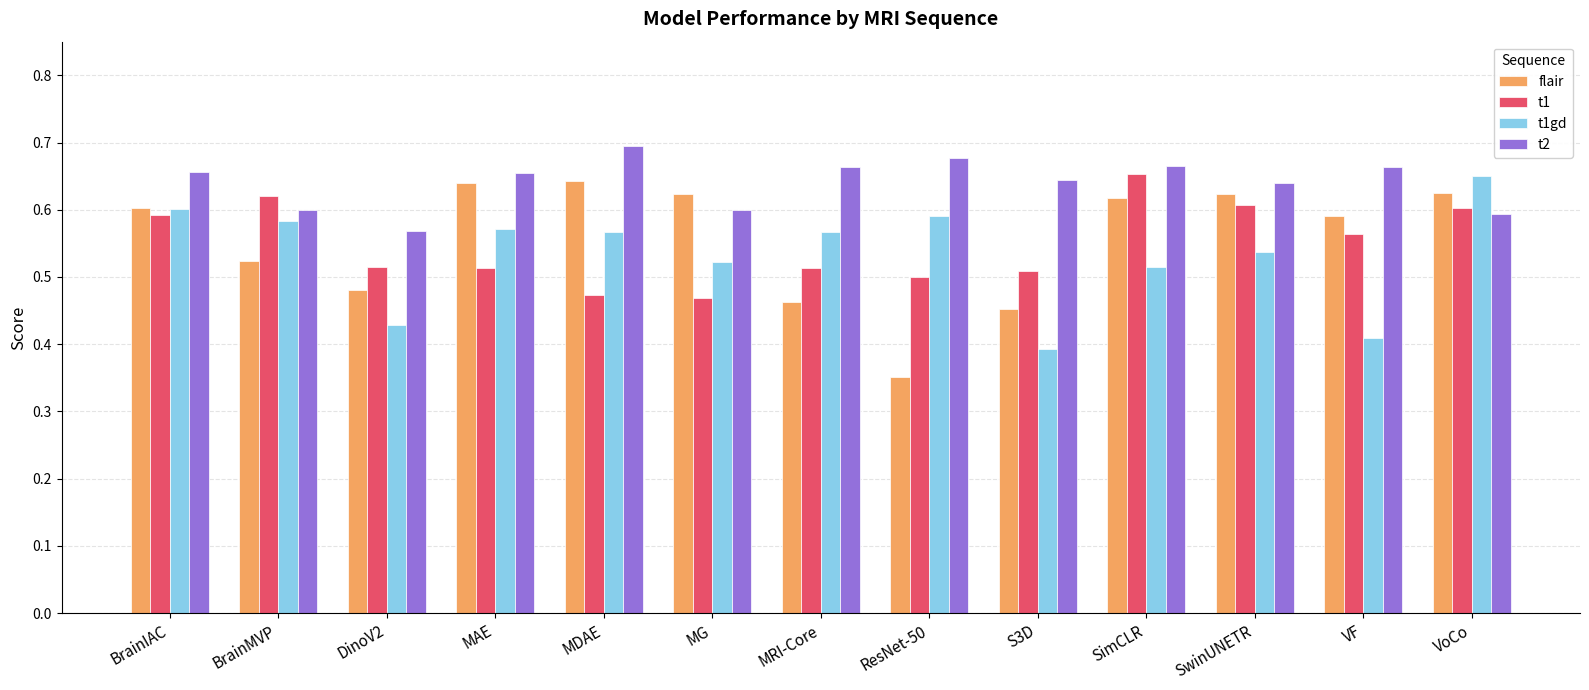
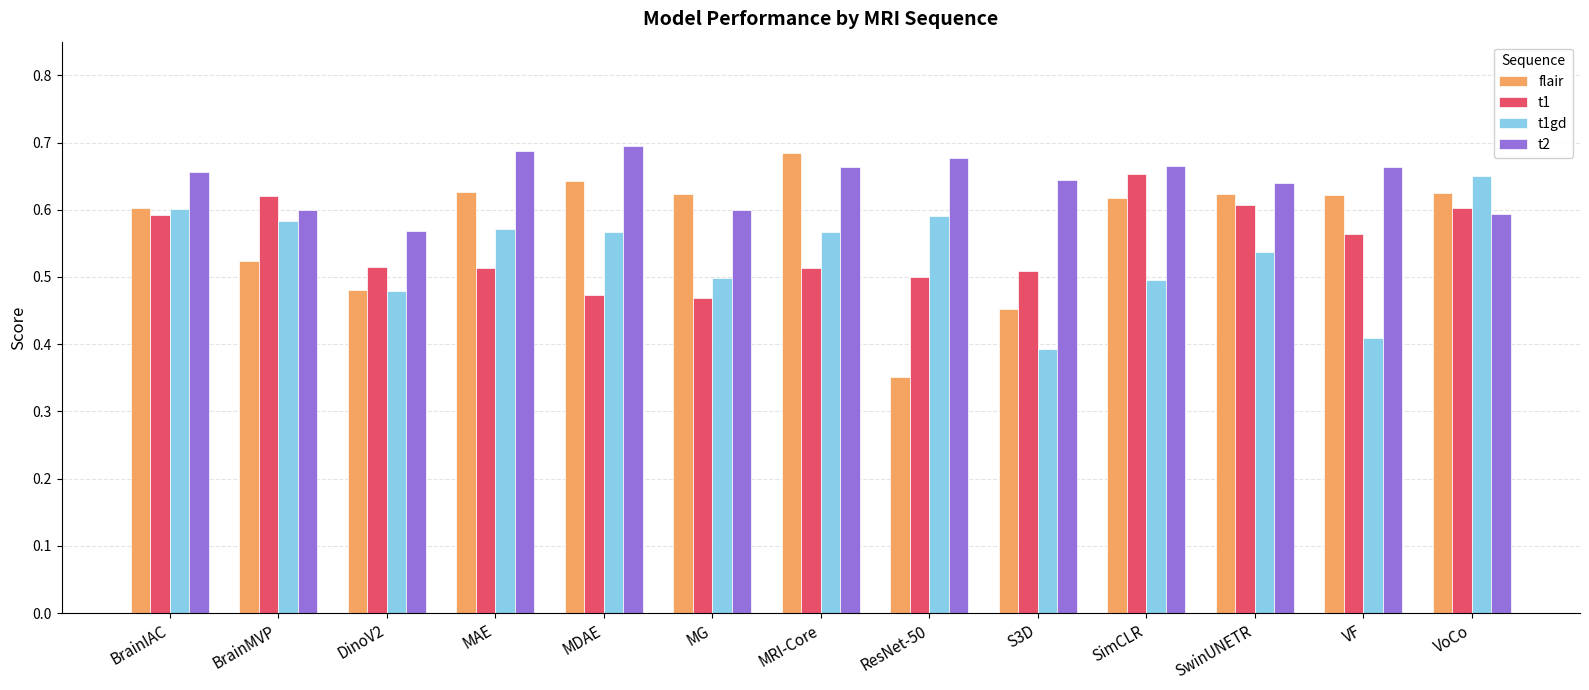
  {
    "flair": {
      "BrainIAC": 0.60,
      "BrainMVP": 0.52,
      "DinoV2": 0.48,
-     "MAE": 0.64,
+     "MAE": 0.63,
      "MDAE": 0.64,
      "MG": 0.62,
-     "MRI-Core": 0.46,
+     "MRI-Core": 0.68,
      "ResNet-50": 0.35,
      "S3D": 0.45,
      "SimCLR": 0.62,
      "SwinUNETR": 0.62,
-     "VF": 0.59,
+     "VF": 0.62,
      "VoCo": 0.62
    },
    "t1": {
      "BrainIAC": 0.59,
      "BrainMVP": 0.62,
      "DinoV2": 0.51,
      "MAE": 0.51,
      "MDAE": 0.47,
      "MG": 0.47,
      "MRI-Core": 0.51,
      "ResNet-50": 0.50,
      "S3D": 0.51,
      "SimCLR": 0.65,
      "SwinUNETR": 0.61,
      "VF": 0.56,
      "VoCo": 0.60
    },
    "t1gd": {
      "BrainIAC": 0.60,
      "BrainMVP": 0.58,
-     "DinoV2": 0.43,
+     "DinoV2": 0.48,
      "MAE": 0.57,
      "MDAE": 0.57,
-     "MG": 0.52,
+     "MG": 0.50,
      "MRI-Core": 0.57,
      "ResNet-50": 0.59,
      "S3D": 0.39,
-     "SimCLR": 0.51,
+     "SimCLR": 0.49,
      "SwinUNETR": 0.54,
      "VF": 0.41,
      "VoCo": 0.65
    },
    "t2": {
      "BrainIAC": 0.66,
      "BrainMVP": 0.60,
      "DinoV2": 0.57,
-     "MAE": 0.65,
+     "MAE": 0.69,
      "MDAE": 0.69,
      "MG": 0.60,
      "MRI-Core": 0.66,
      "ResNet-50": 0.68,
      "S3D": 0.64,
      "SimCLR": 0.67,
      "SwinUNETR": 0.64,
      "VF": 0.66,
      "VoCo": 0.59
    }
  }
